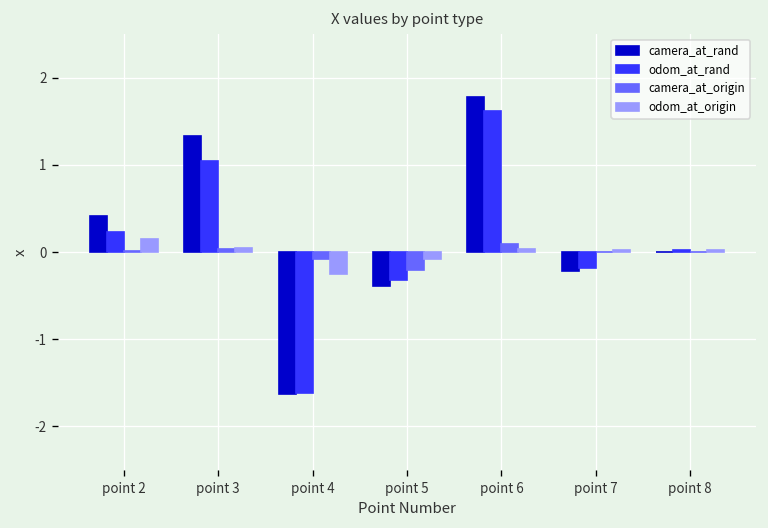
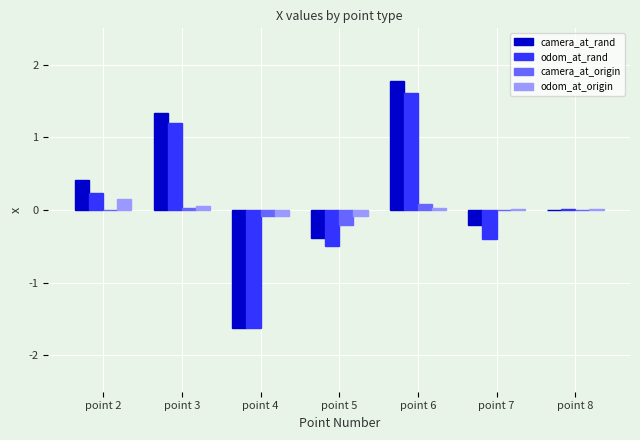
  {
    "camera_at_rand": {
      "point 2": 0.4,
      "point 3": 1.3,
      "point 4": -1.6,
      "point 5": -0.4,
      "point 6": 1.8,
      "point 7": -0.2
    },
    "odom_at_rand": {
      "point 2": 0.2,
-     "point 3": 1.0,
+     "point 3": 1.2,
      "point 4": -1.6,
-     "point 5": -0.3,
+     "point 5": -0.5,
      "point 6": 1.6,
-     "point 7": -0.2
+     "point 7": -0.4
    },
    "camera_at_origin": {
      "point 3": 0.0,
      "point 4": -0.1,
      "point 5": -0.2,
      "point 6": 0.1
    },
    "odom_at_origin": {
      "point 2": 0.2,
      "point 3": 0.0,
-     "point 4": -0.2,
+     "point 4": -0.1,
      "point 5": -0.1
    }
  }
